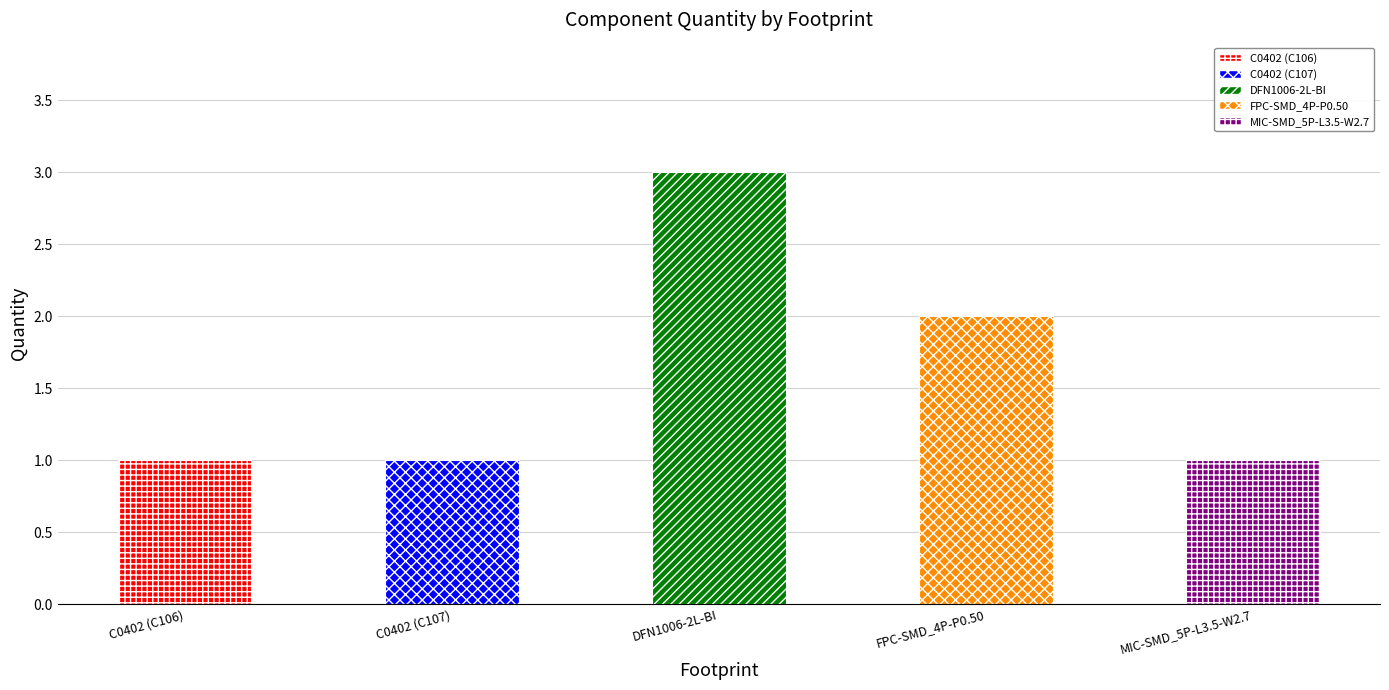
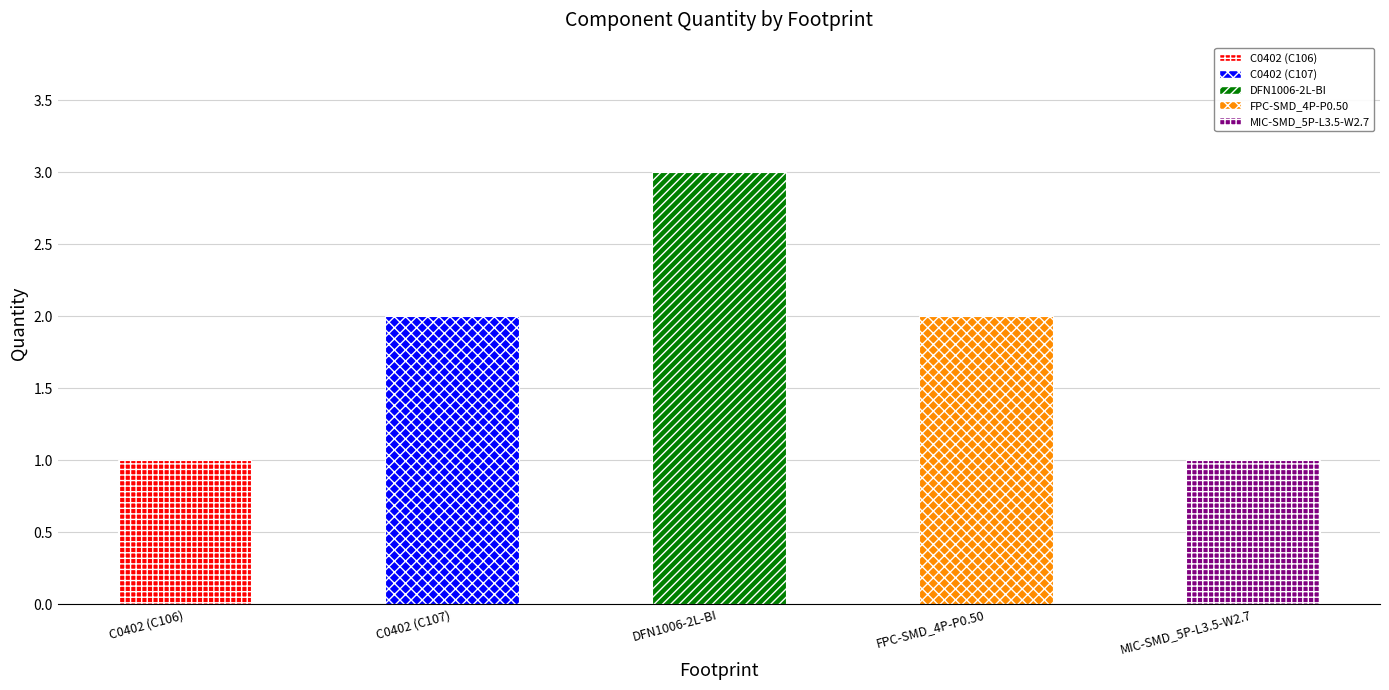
  {
    "C0402 (C106)": 1,
-   "C0402 (C107)": 1,
+   "C0402 (C107)": 2,
    "DFN1006-2L-BI": 3,
    "FPC-SMD_4P-P0.50": 2,
    "MIC-SMD_5P-L3.5-W2.7": 1
  }
